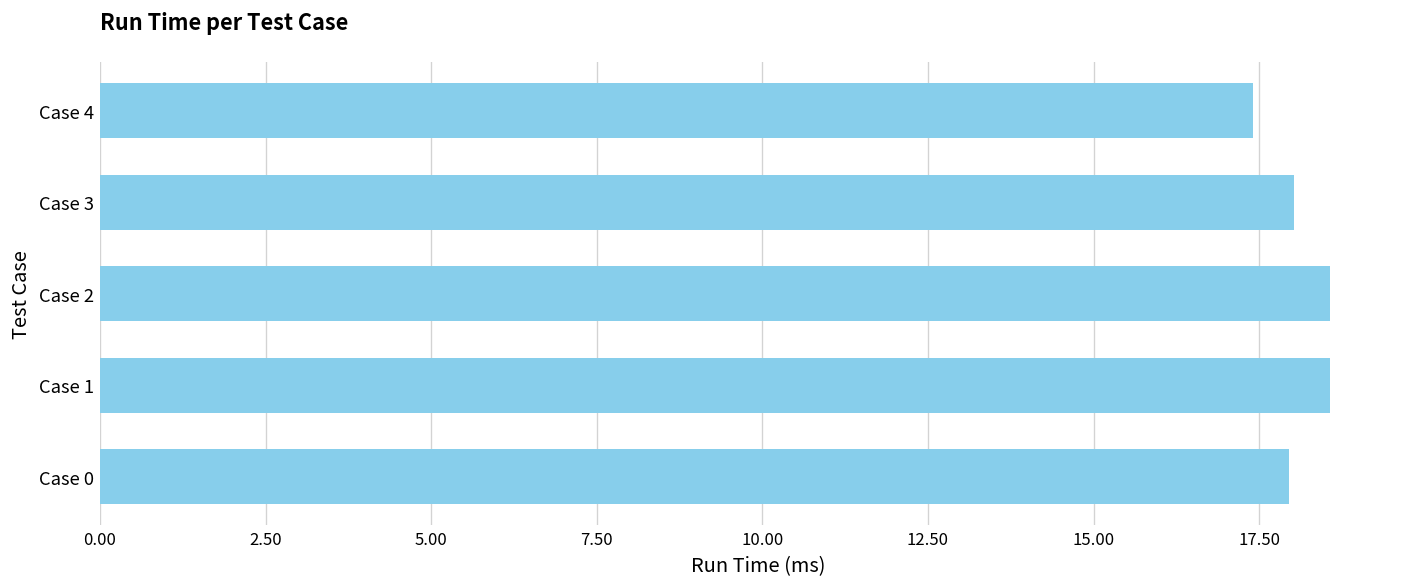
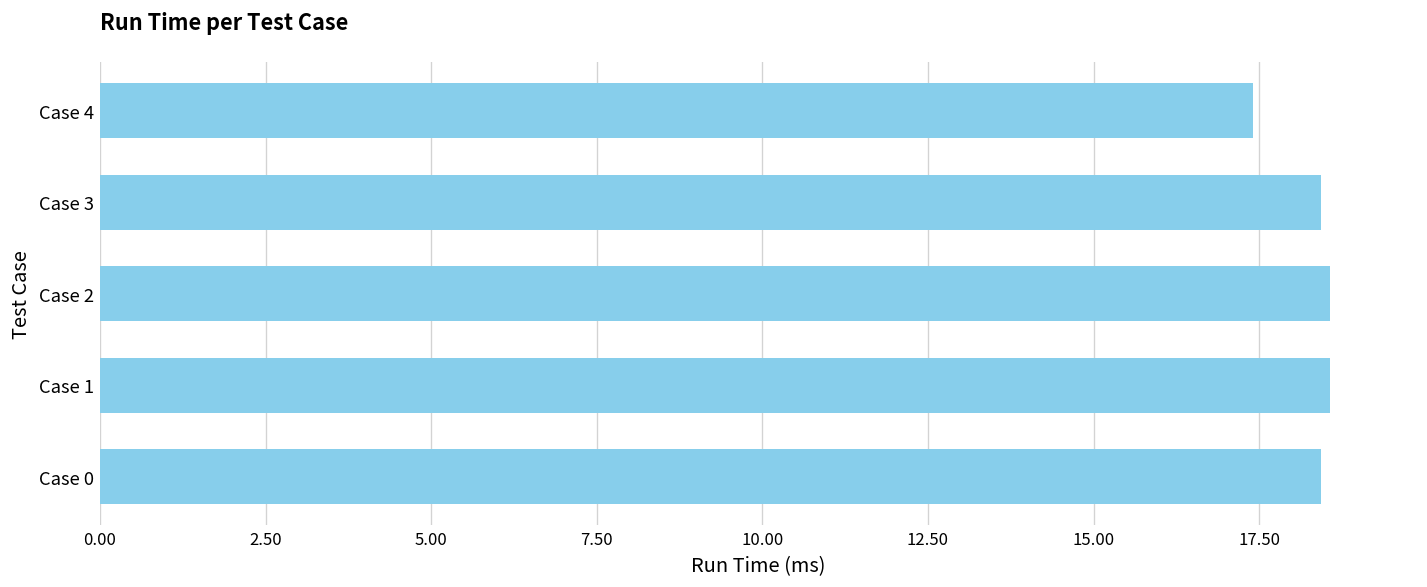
  {
    "Case 4": 17.4,
-   "Case 3": 18.0,
+   "Case 3": 18.4,
    "Case 2": 18.6,
    "Case 1": 18.6,
-   "Case 0": 17.9
+   "Case 0": 18.4
  }
